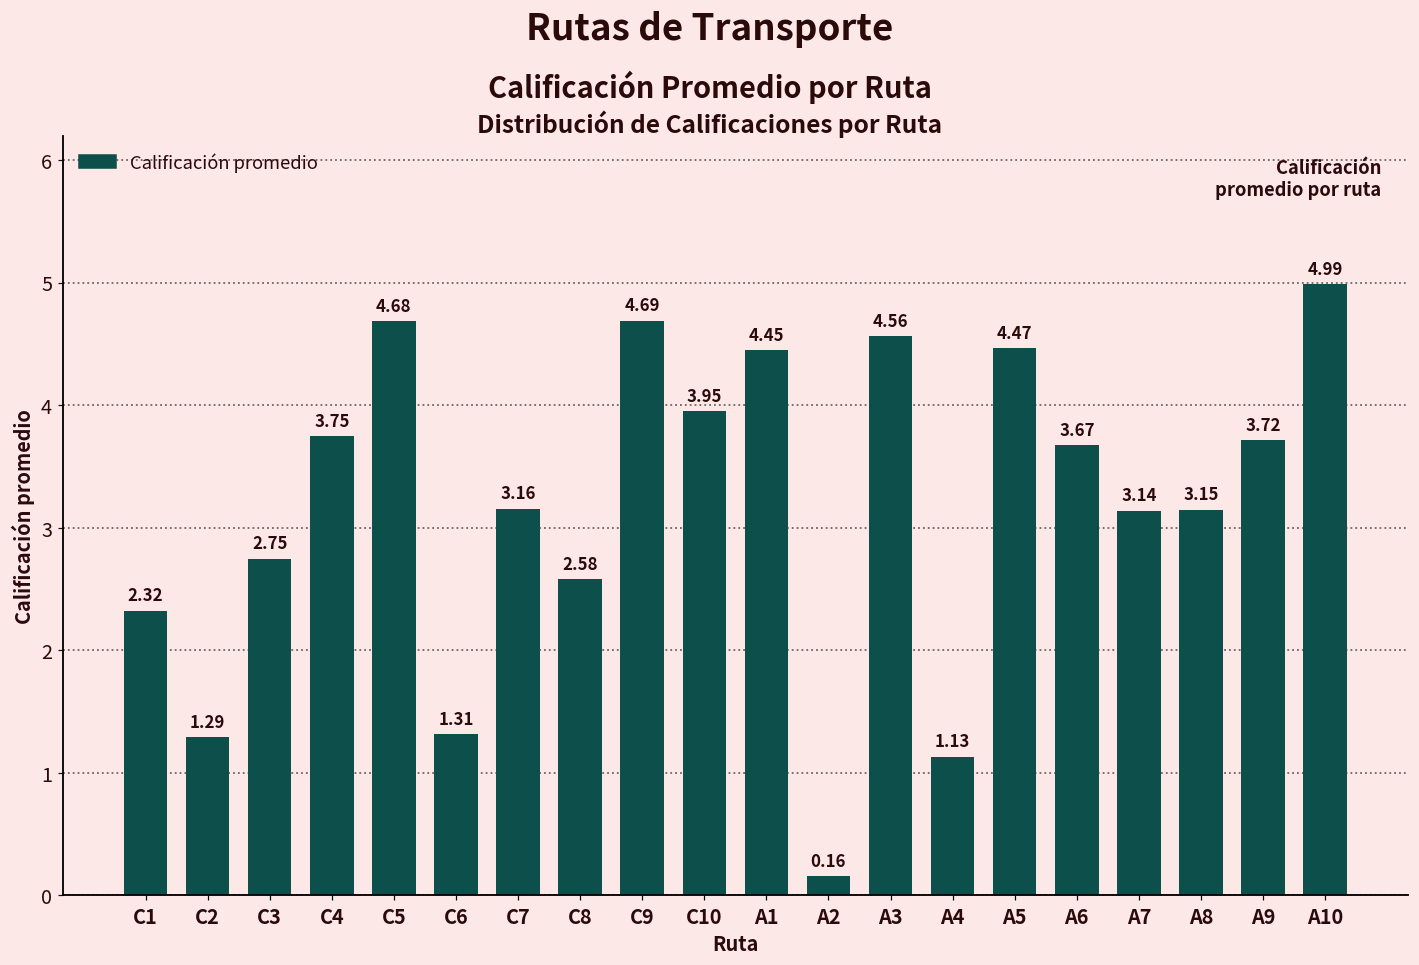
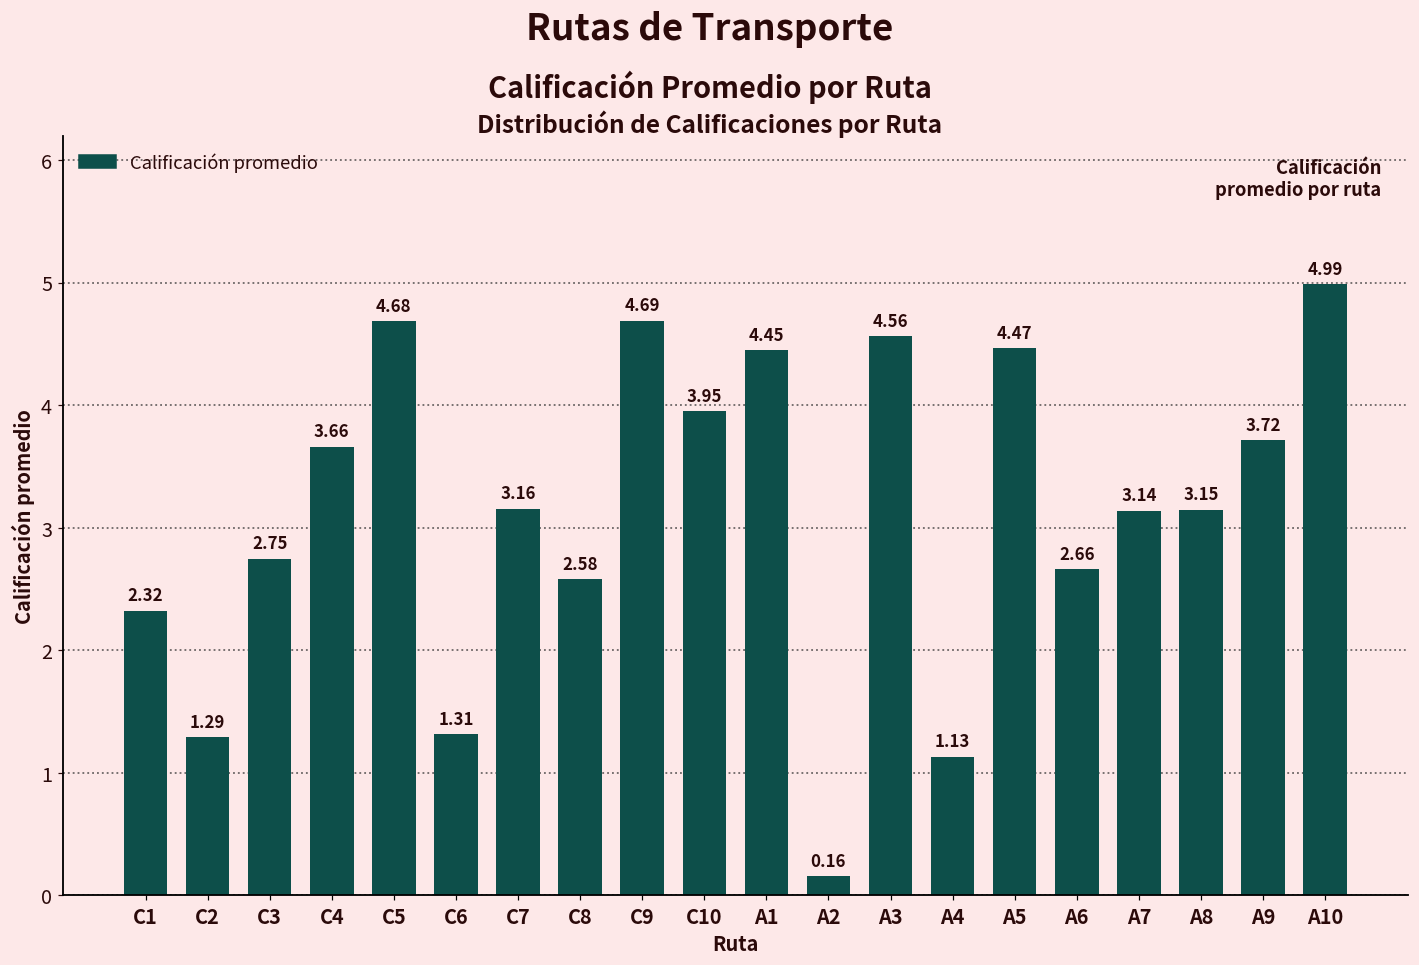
  {
    "C1": 2.32,
    "C2": 1.29,
    "C3": 2.75,
-   "C4": 3.75,
+   "C4": 3.66,
    "C5": 4.68,
    "C6": 1.31,
    "C7": 3.16,
    "C8": 2.58,
    "C9": 4.69,
    "C10": 3.95,
    "A1": 4.45,
    "A2": 0.16,
    "A3": 4.56,
    "A4": 1.13,
    "A5": 4.47,
-   "A6": 3.67,
+   "A6": 2.66,
    "A7": 3.14,
    "A8": 3.15,
    "A9": 3.72,
    "A10": 4.99
  }
